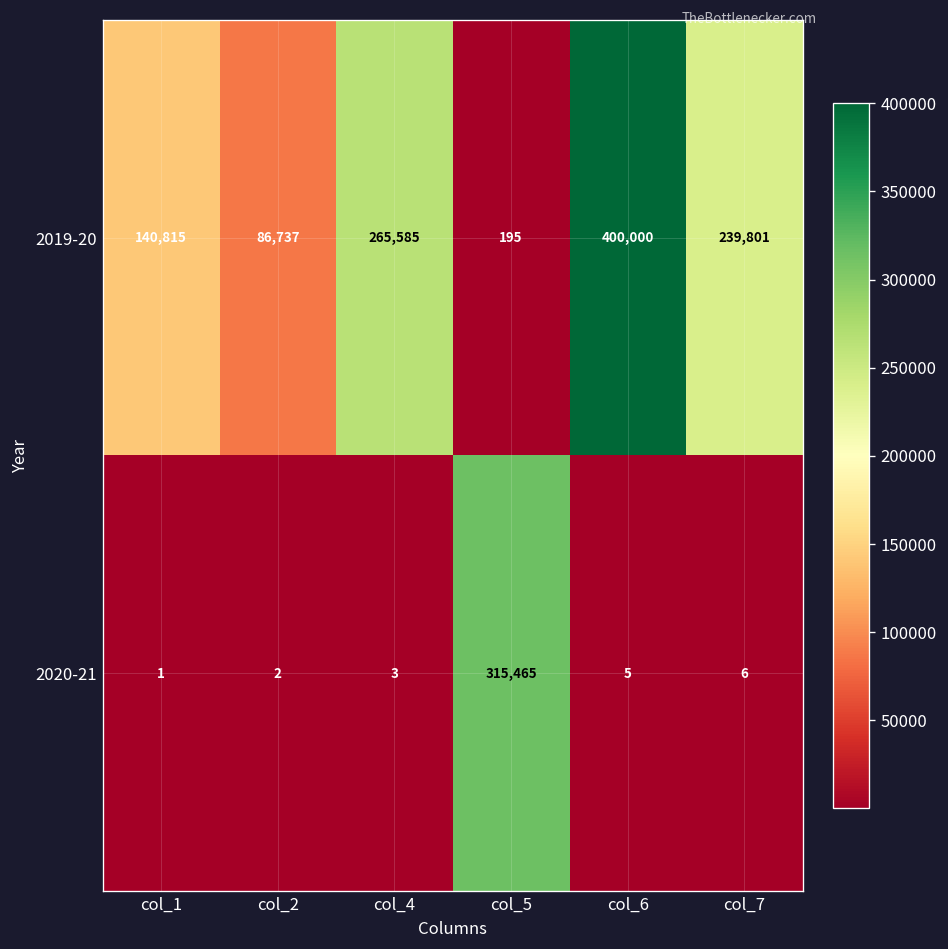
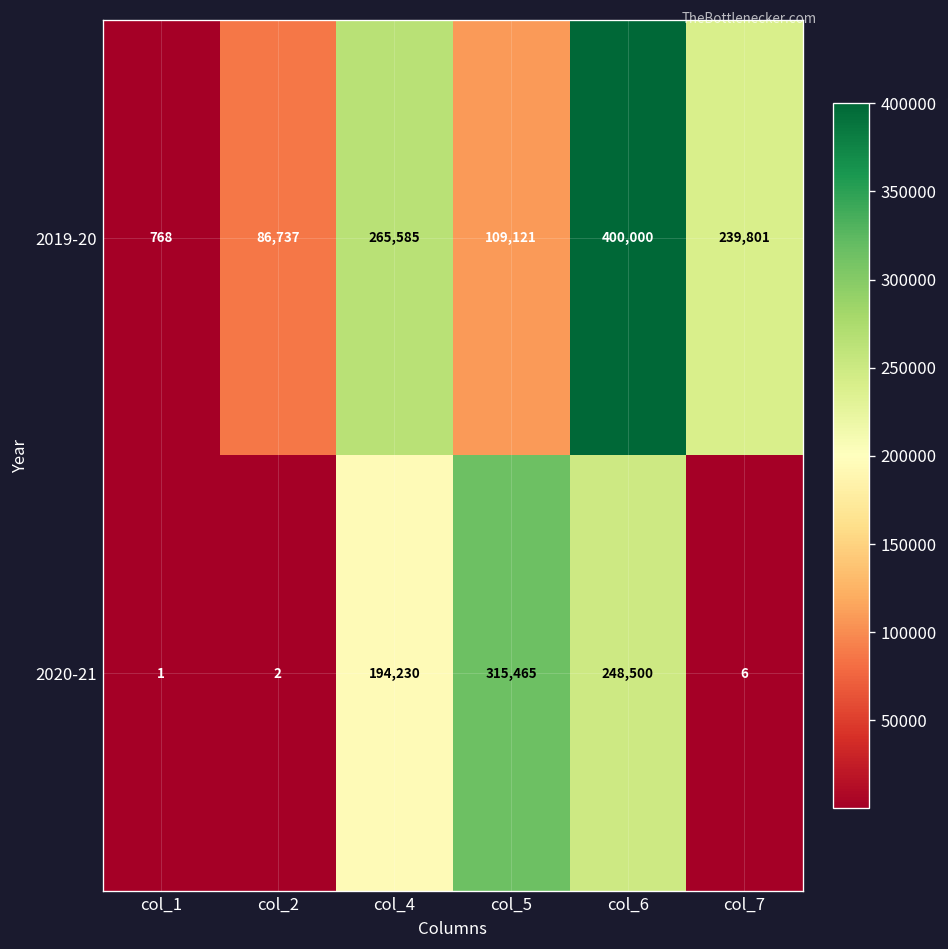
  {
    "2019-20": {
-     "col_1": "140,815",
+     "col_1": "768",
      "col_2": "86,737",
      "col_4": "265,585",
-     "col_5": "195",
+     "col_5": "109,121",
      "col_6": "400,000",
      "col_7": "239,801"
    },
    "2020-21": {
      "col_1": "1",
      "col_2": "2",
-     "col_4": "3",
+     "col_4": "194,230",
      "col_5": "315,465",
-     "col_6": "5",
+     "col_6": "248,500",
      "col_7": "6"
    }
  }
